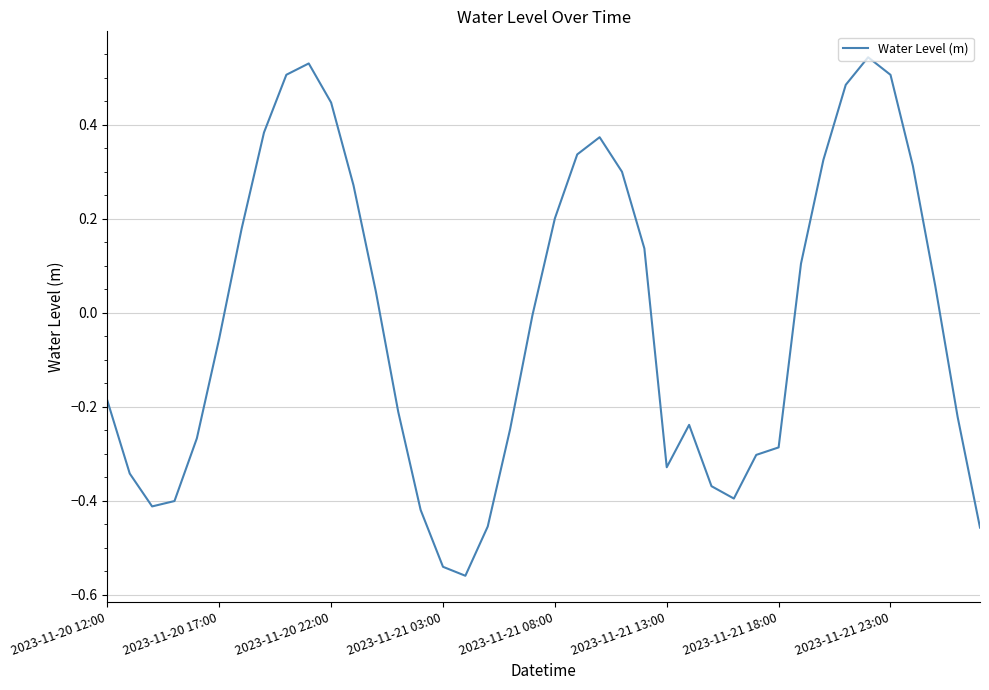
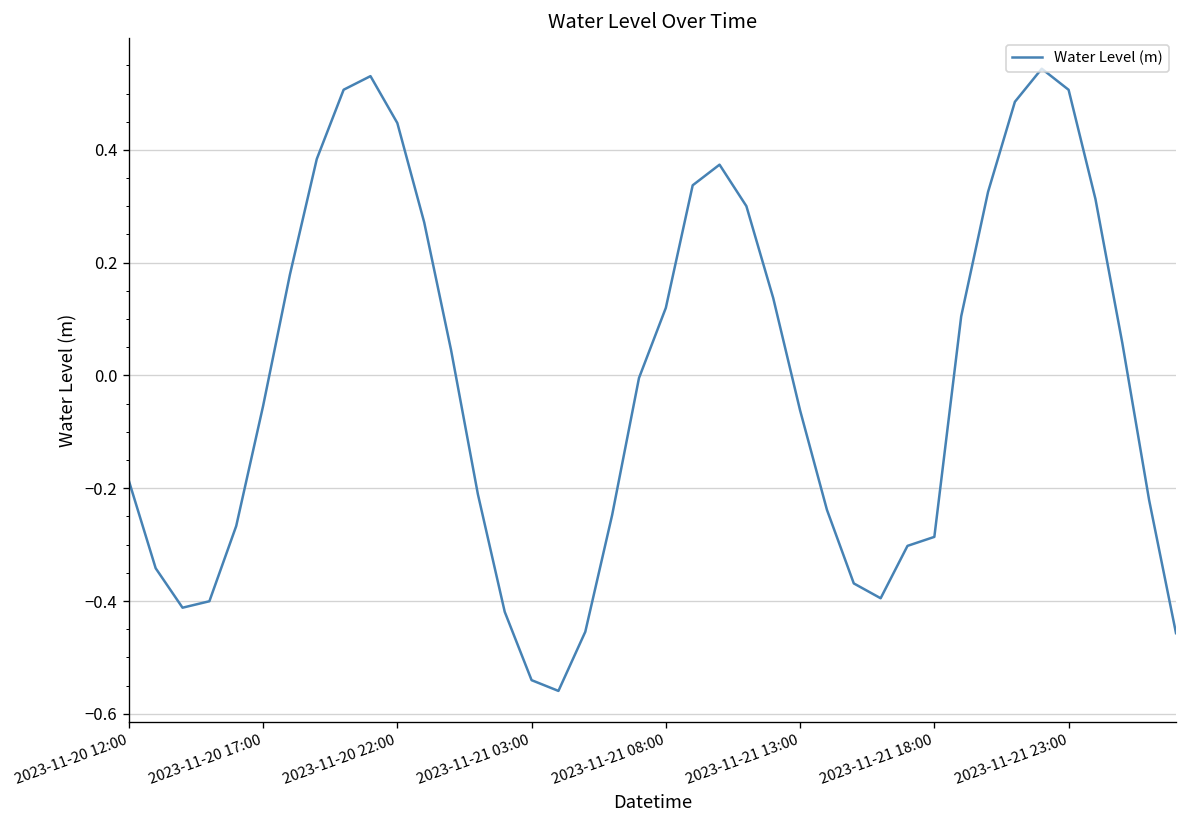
  {
    "2023-11-20 12:00": -0.19,
    "2023-11-20 17:00": -0.05,
    "2023-11-20 22:00": 0.45,
    "2023-11-21 03:00": -0.54,
-   "2023-11-21 08:00": 0.20,
-   "2023-11-21 13:00": -0.33,
+   "2023-11-21 08:00": 0.12,
+   "2023-11-21 13:00": -0.06,
    "2023-11-21 18:00": -0.29,
    "2023-11-21 23:00": 0.51
  }
